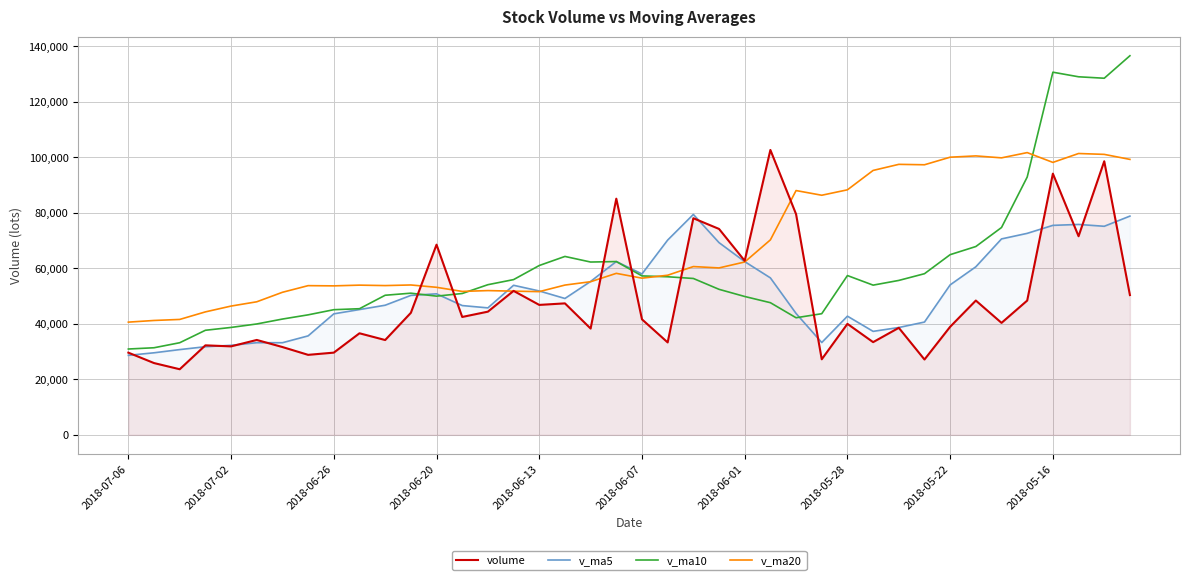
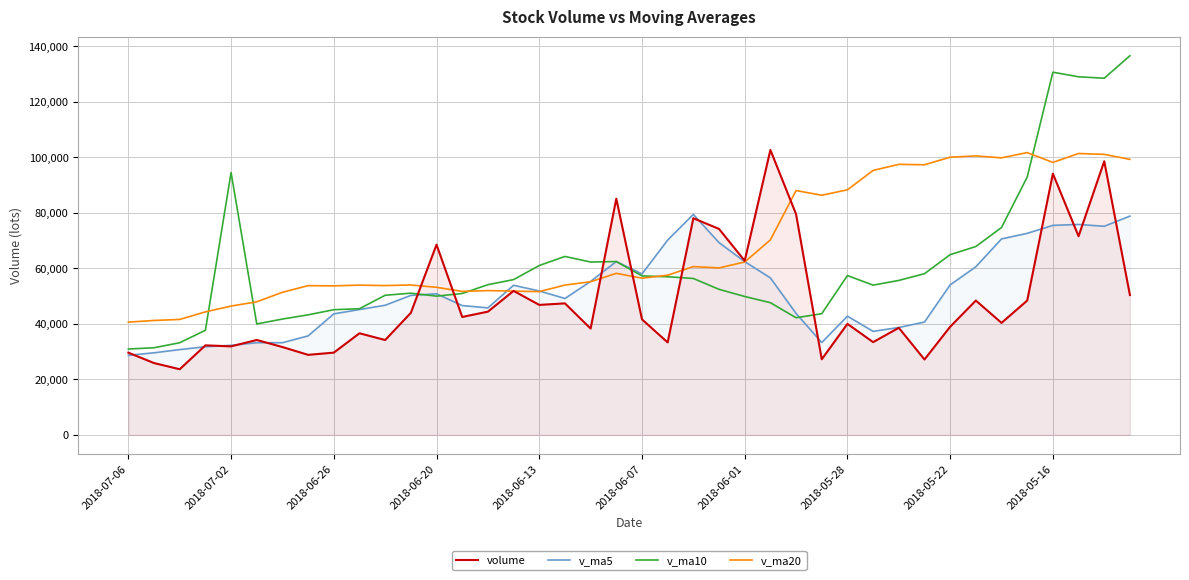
  {
    "volume": {
      "2018-07-06": "30,000",
      "2018-06-26": "30,000",
      "2018-06-20": "69,000",
      "2018-06-13": "47,000",
      "2018-06-07": "42,000",
      "2018-05-28": "40,000",
      "2018-05-22": "39,000",
      "2018-05-16": "94,000"
    },
    "v_ma5": {
      "2018-07-06": "29,000",
      "2018-06-26": "44,000",
      "2018-05-28": "43,000",
      "2018-05-22": "54,000",
      "2018-05-16": "76,000"
    },
    "v_ma10": {
      "2018-07-06": "31,000",
-     "2018-07-02": "39,000",
+     "2018-07-02": "95,000",
      "2018-06-26": "45,000",
      "2018-06-13": "61,000",
      "2018-06-01": "50,000",
      "2018-05-28": "57,000",
      "2018-05-22": "65,000",
      "2018-05-16": "131,000"
    },
    "v_ma20": {
      "2018-07-06": "41,000",
      "2018-07-02": "46,000",
      "2018-06-26": "54,000",
      "2018-06-20": "53,000",
      "2018-05-28": "88,000",
      "2018-05-22": "100,000",
      "2018-05-16": "98,000"
    }
  }
